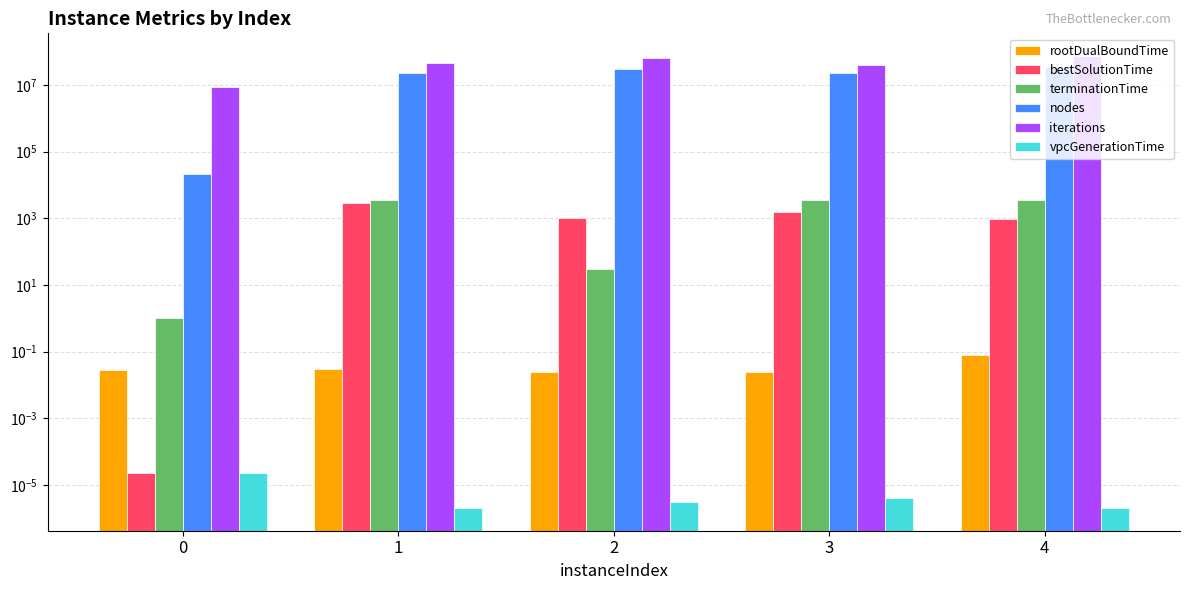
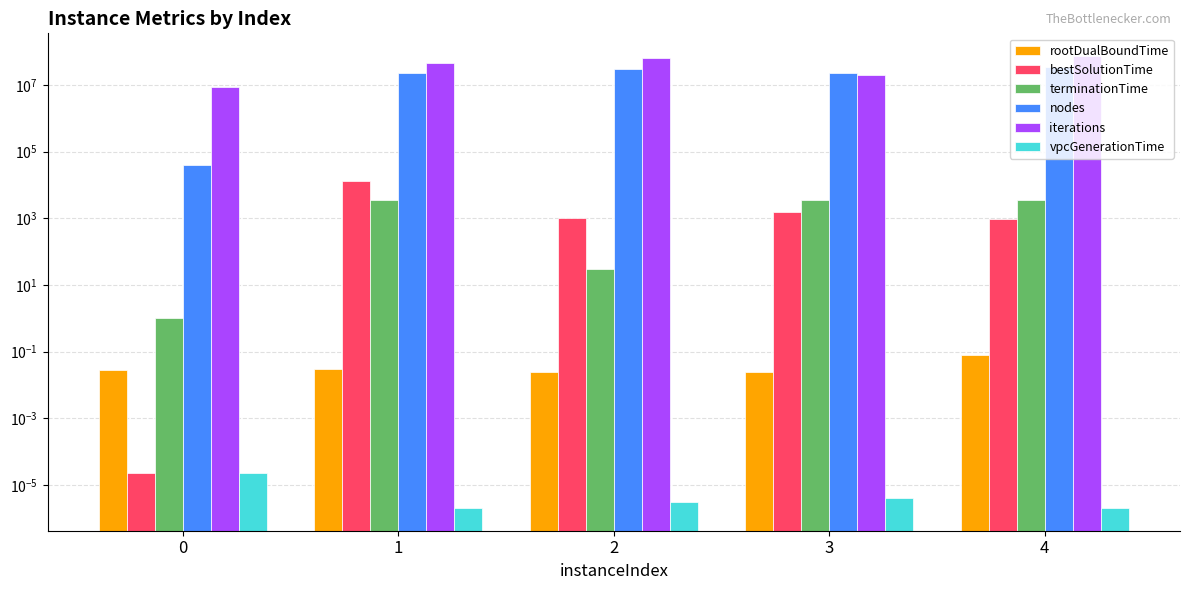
  {
    "rootDualBoundTime": {
      "0": 0.03,
      "1": 0.03,
      "2": 0.02,
      "3": 0.02,
      "4": 0.08
    },
    "bestSolutionTime": {
      "0": 0.00002,
-     "1": 3000,
+     "1": 13000,
      "2": 1000,
      "3": 1000,
      "4": 1000
    },
    "terminationTime": {
      "0": 1,
      "1": 4000,
      "2": 30,
      "3": 4000,
      "4": 4000
    },
    "nodes": {
-     "0": 20000,
+     "0": 40000,
      "1": 20000000,
      "2": 30000000,
      "3": 20000000
    },
    "iterations": {
      "0": 9000000,
      "1": 50000000,
      "2": 60000000,
-     "3": 40000000
+     "3": 20000000
    },
    "vpcGenerationTime": {
      "0": 0.00002,
      "1": 0.000002,
      "2": 0.000003,
      "3": 0.000004,
      "4": 0.000002
    }
  }
